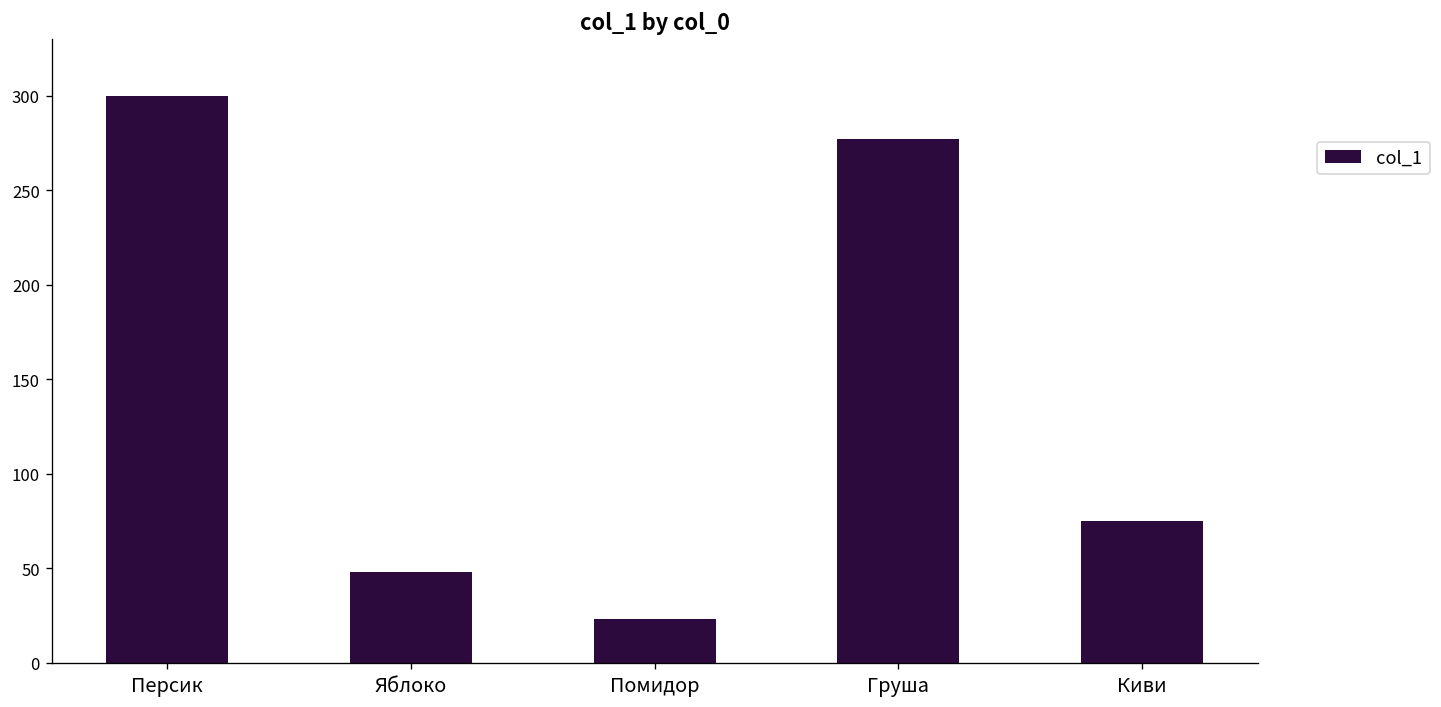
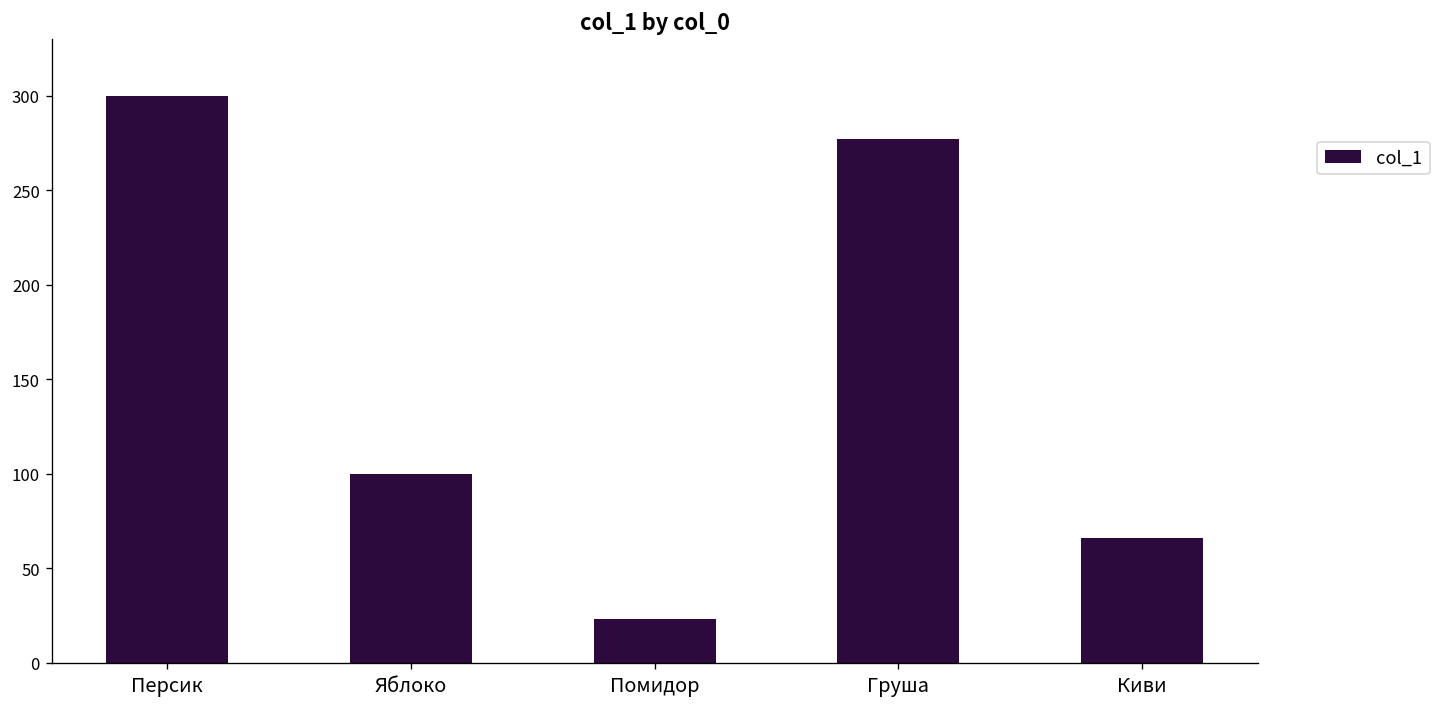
  {
    "Персик": 300,
-   "Яблоко": 48,
+   "Яблоко": 100,
    "Помидор": 23,
    "Груша": 277,
-   "Киви": 75
+   "Киви": 66
  }
